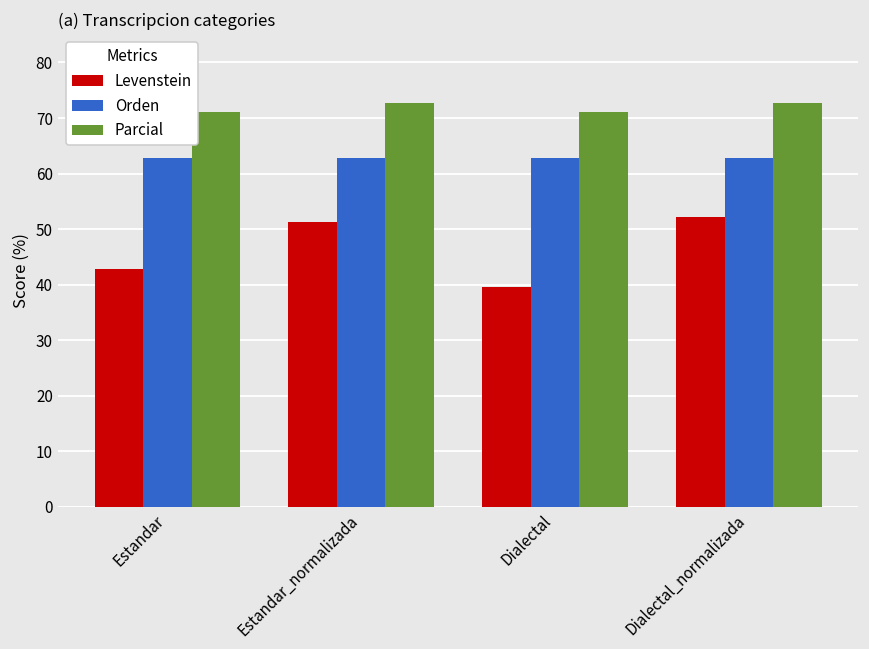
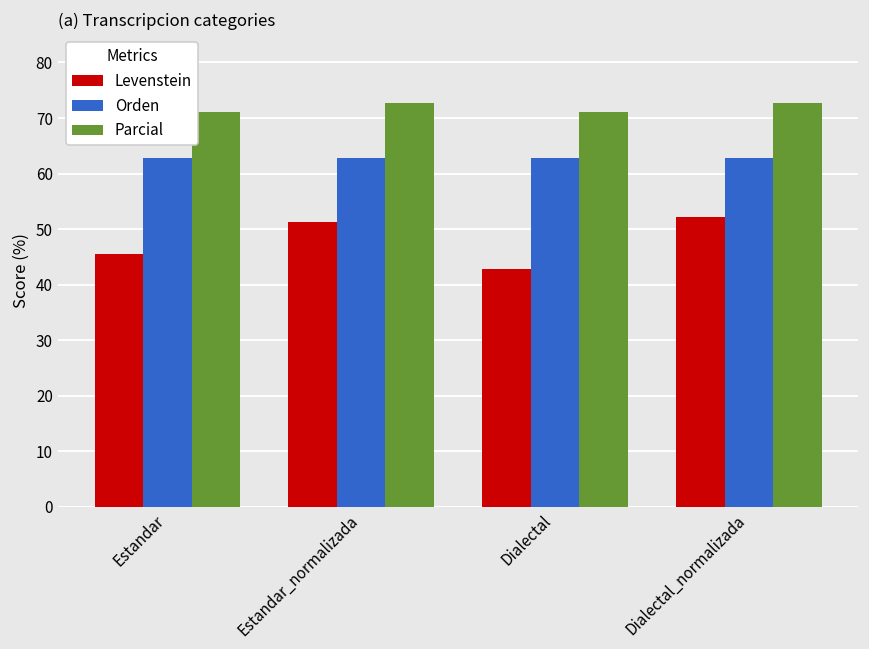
  {
    "Levenstein": {
-     "Estandar": 43,
+     "Estandar": 46,
      "Estandar_normalizada": 51,
-     "Dialectal": 40,
+     "Dialectal": 43,
      "Dialectal_normalizada": 52
    },
    "Orden": {
      "Estandar": 63,
      "Estandar_normalizada": 63,
      "Dialectal": 63,
      "Dialectal_normalizada": 63
    },
    "Parcial": {
      "Estandar": 71,
      "Estandar_normalizada": 73,
      "Dialectal": 71,
      "Dialectal_normalizada": 73
    }
  }
